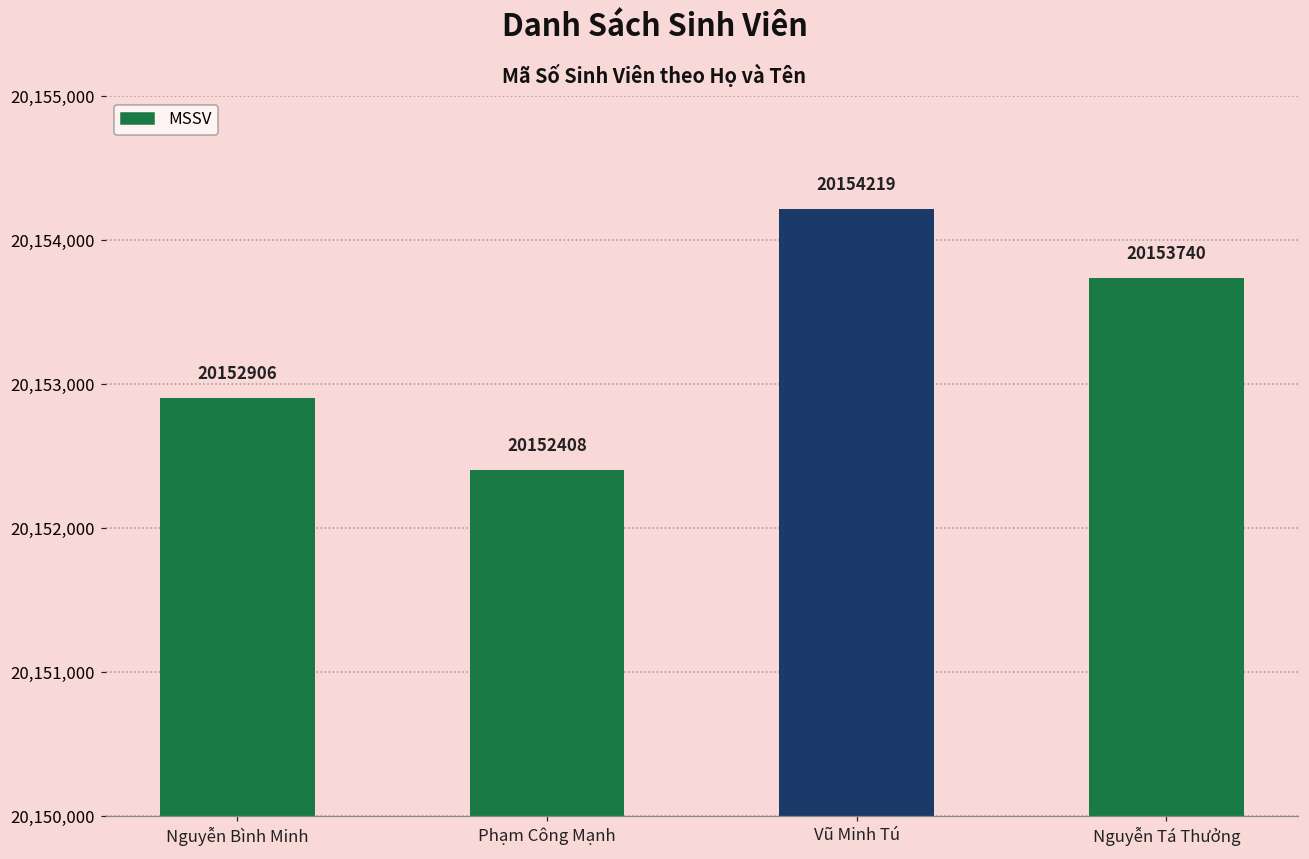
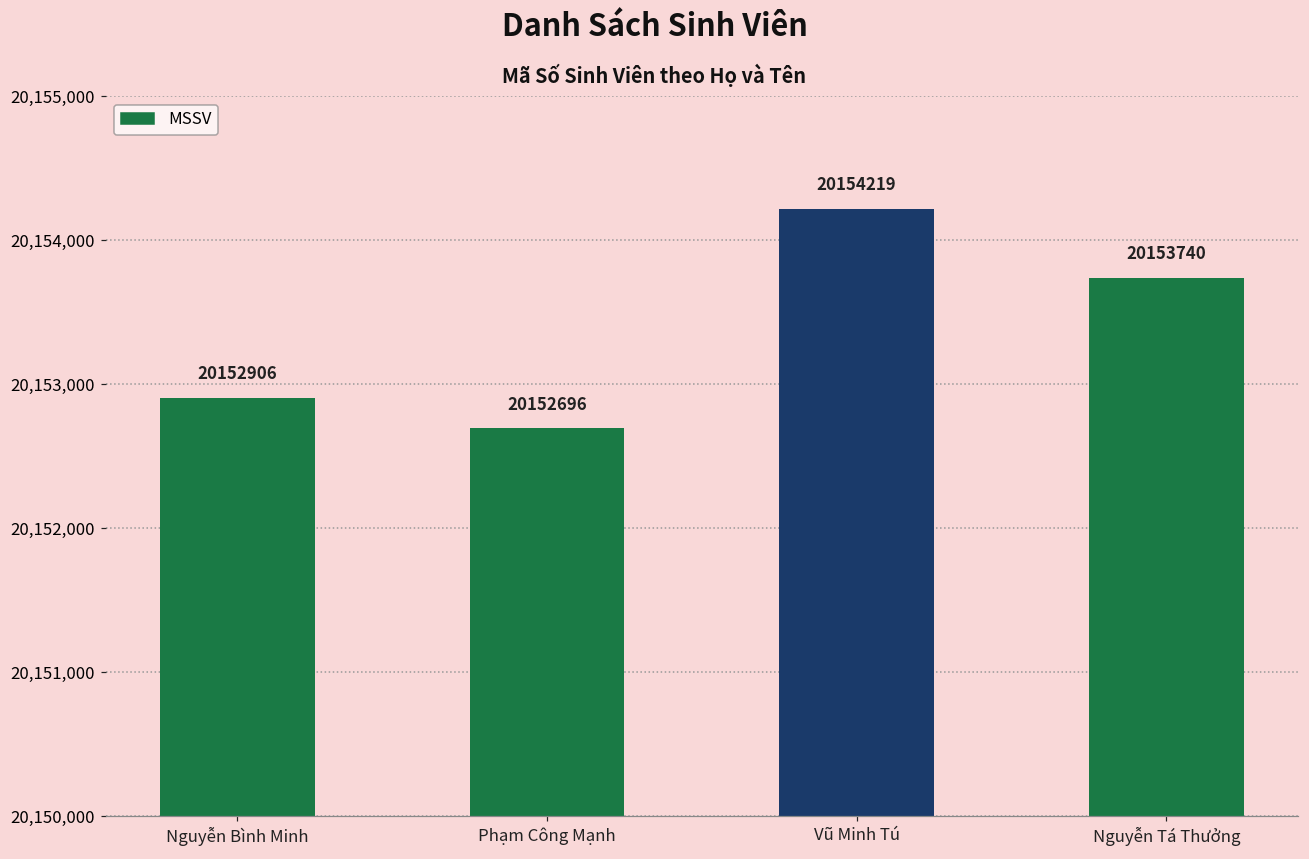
  {
    "Nguyễn Bình Minh": 20152906,
-   "Phạm Công Mạnh": 20152408,
+   "Phạm Công Mạnh": 20152696,
    "Vũ Minh Tú": 20154219,
    "Nguyễn Tá Thưởng": 20153740
  }
